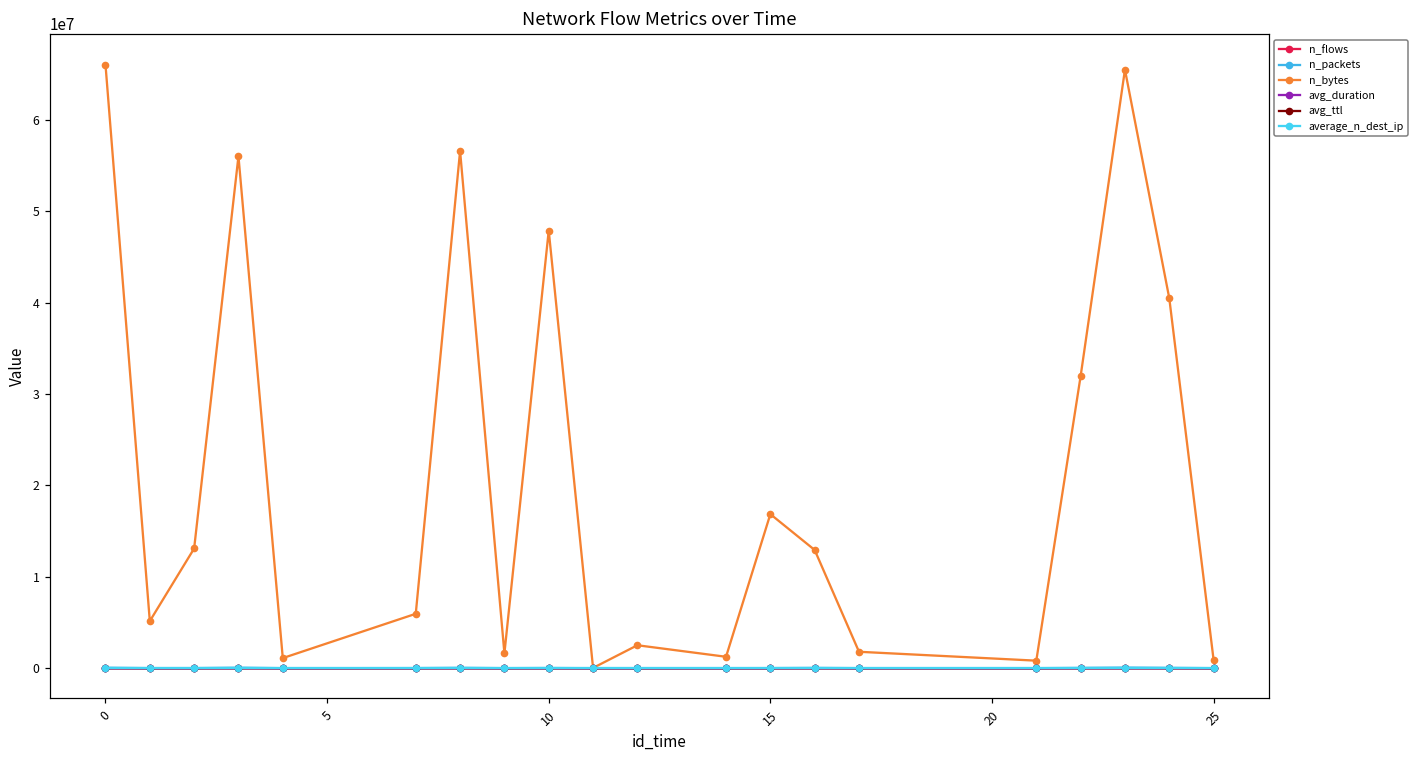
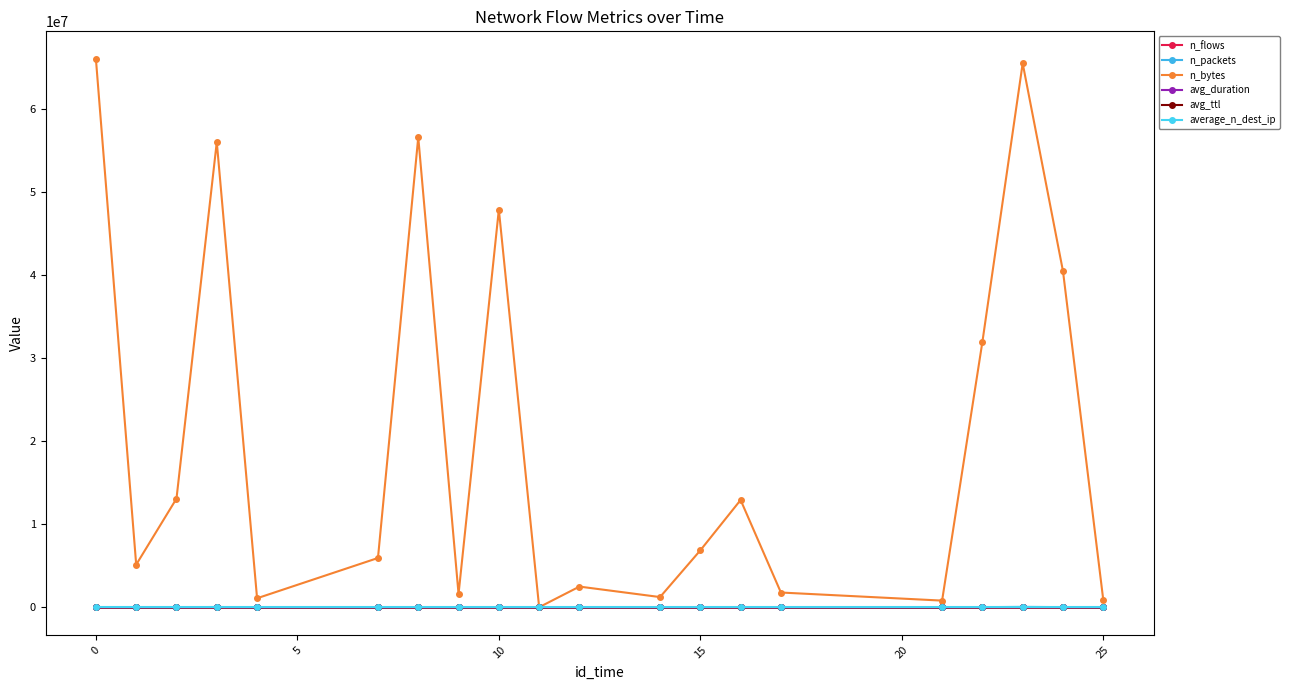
  {
    "n_bytes": {
      "0": 66000000,
      "10": 48000000,
-     "15": 17000000,
+     "15": 7000000,
      "25": 1000000
    }
  }
